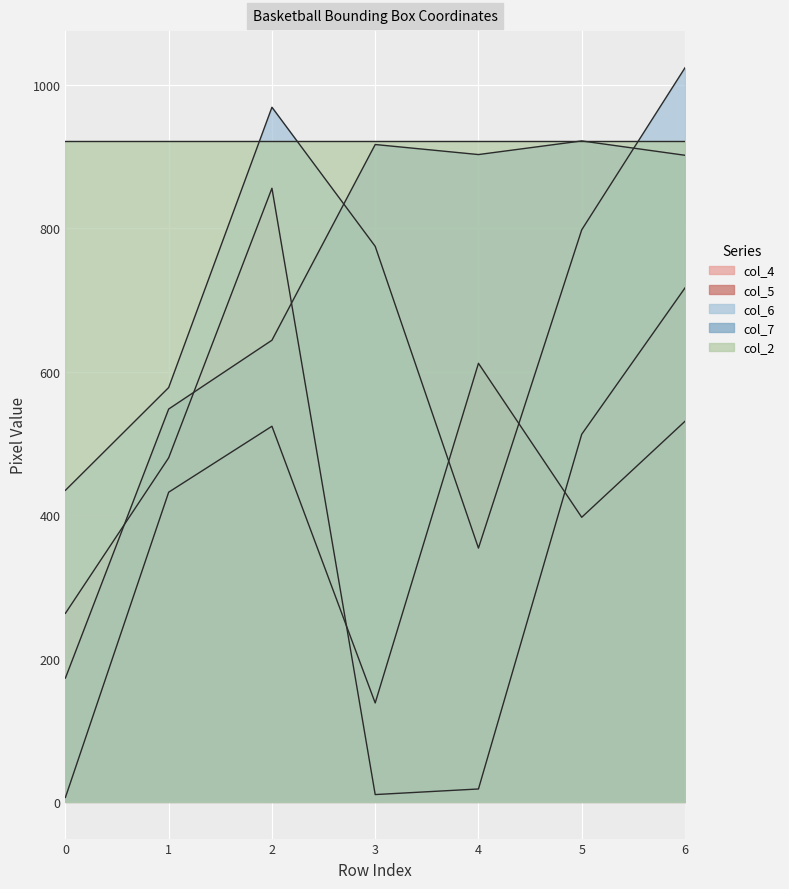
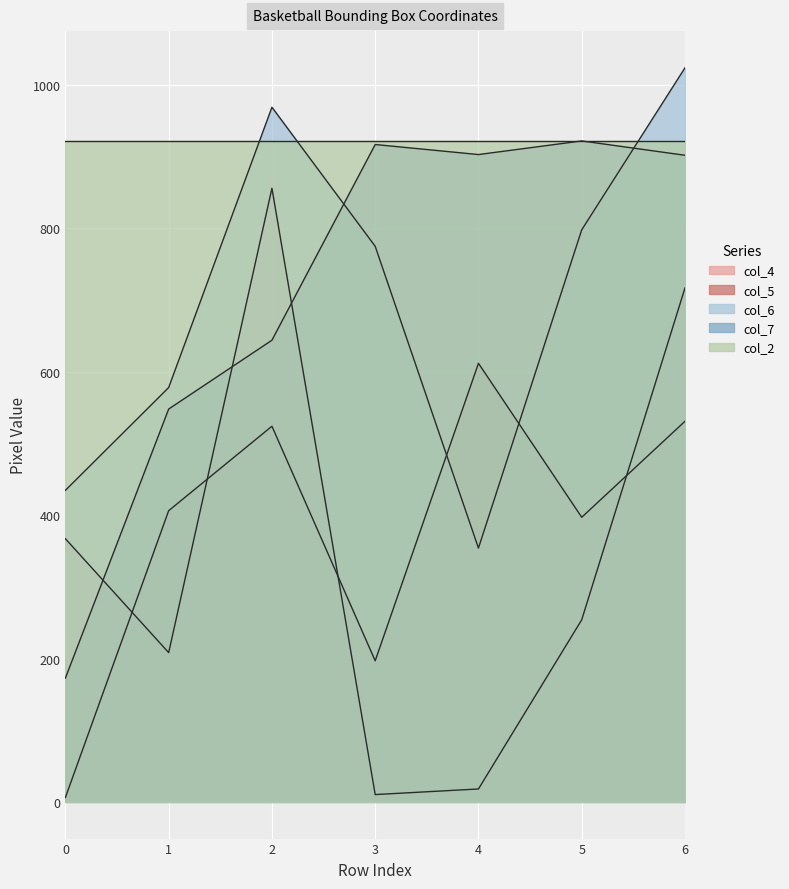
  {
    "col_4": {
-     "0": 260,
-     "1": 480,
+     "0": 370,
+     "1": 210,
      "2": 860,
      "3": 10,
      "4": 20,
-     "5": 510,
+     "5": 250,
      "6": 720
    },
    "col_5": {
      "0": 10,
-     "1": 430,
+     "1": 410,
      "2": 520,
-     "3": 140,
+     "3": 200,
      "4": 610,
      "5": 400,
      "6": 530
    }
  }
